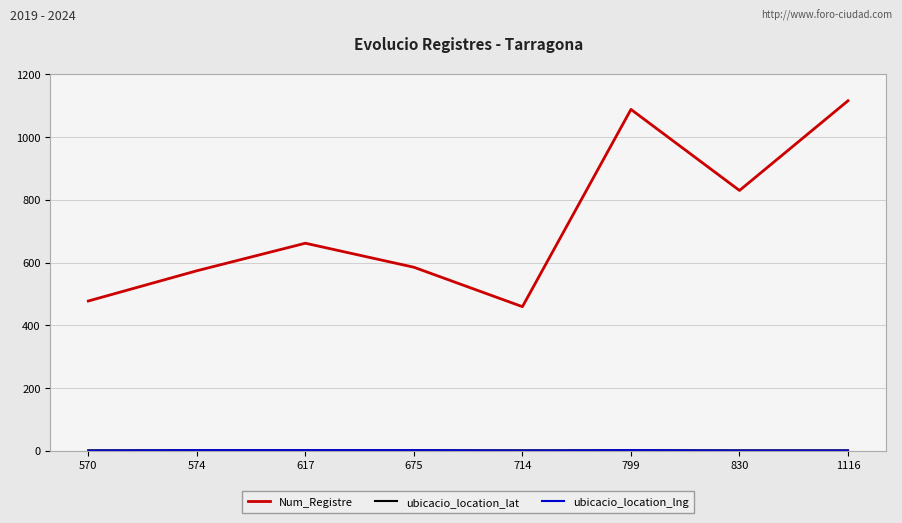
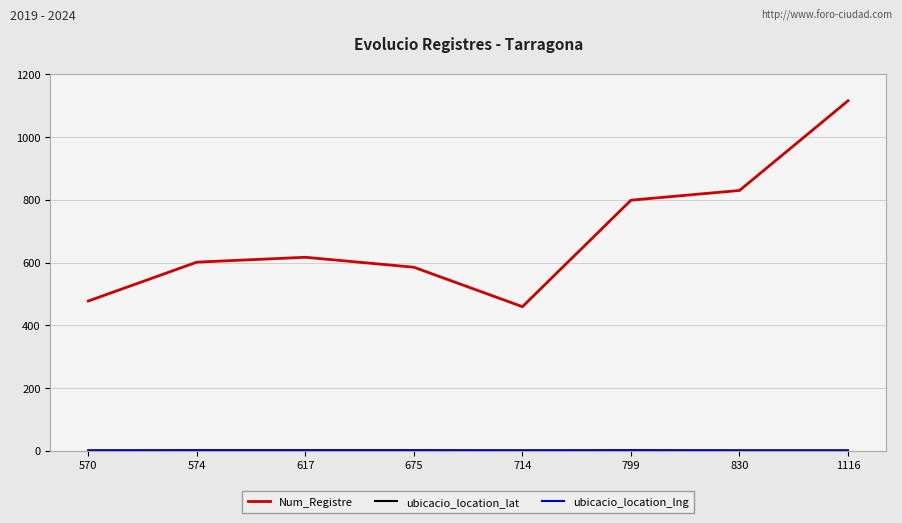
  {
    "Num_Registre": {
      "570": 480,
-     "574": 570,
-     "617": 660,
+     "574": 600,
+     "617": 620,
      "675": 590,
      "714": 460,
-     "799": 1090,
+     "799": 800,
      "830": 830,
      "1116": 1120
    },
    "ubicacio_location_lng": {
      "570": 0,
      "574": 0,
      "617": 0,
      "675": 0,
      "714": 0,
      "799": 0,
      "830": 0,
      "1116": 0
    }
  }
